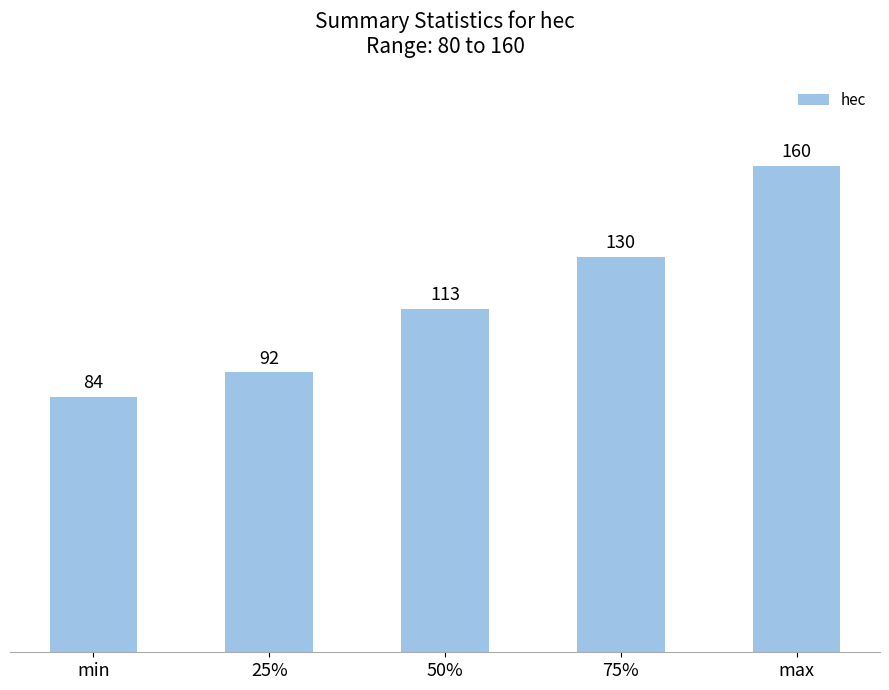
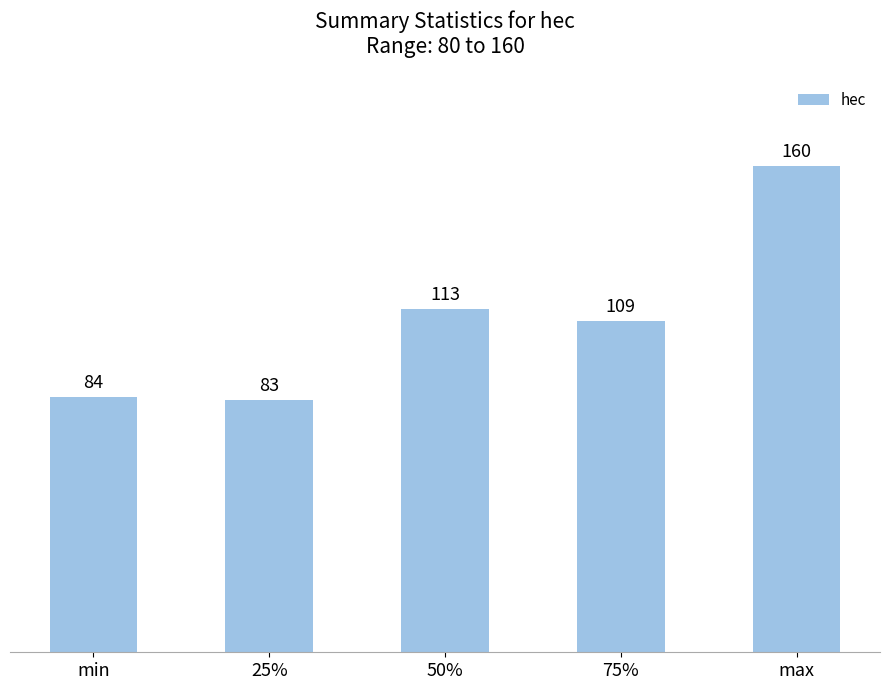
  {
    "min": 84,
-   "25%": 92,
+   "25%": 83,
    "50%": 113,
-   "75%": 130,
+   "75%": 109,
    "max": 160
  }
